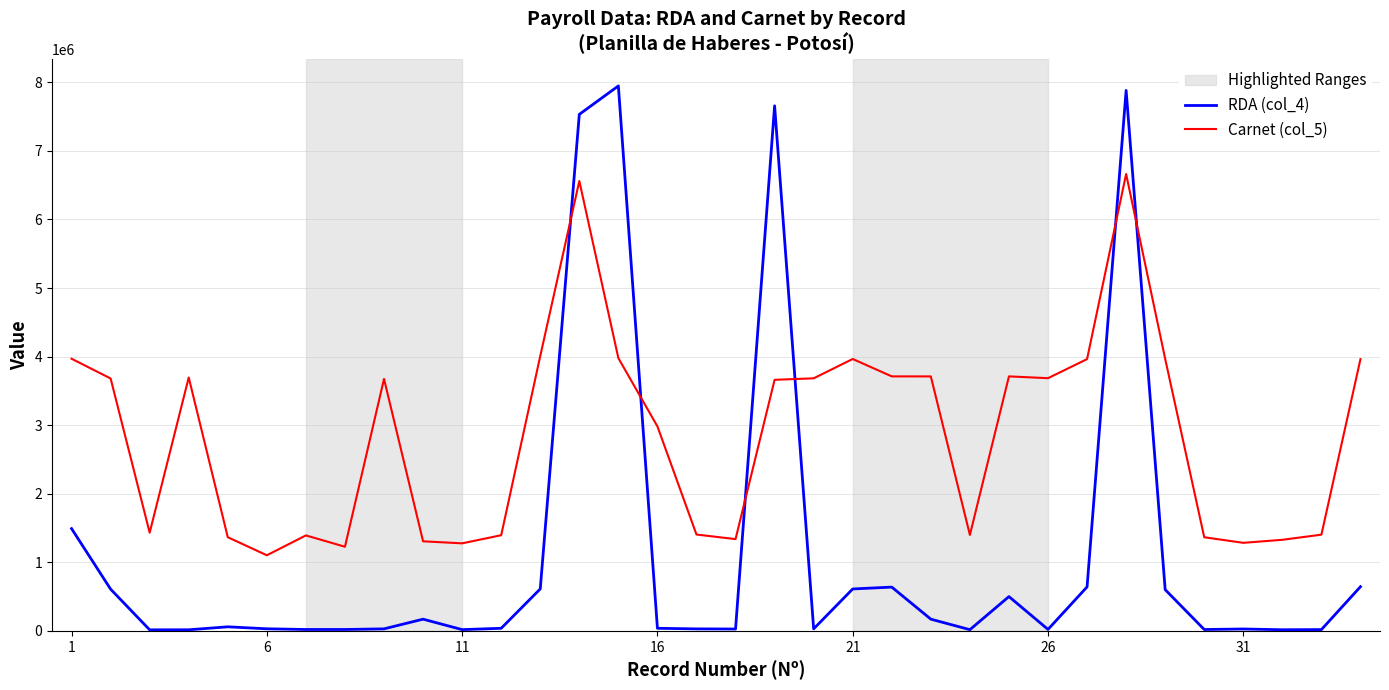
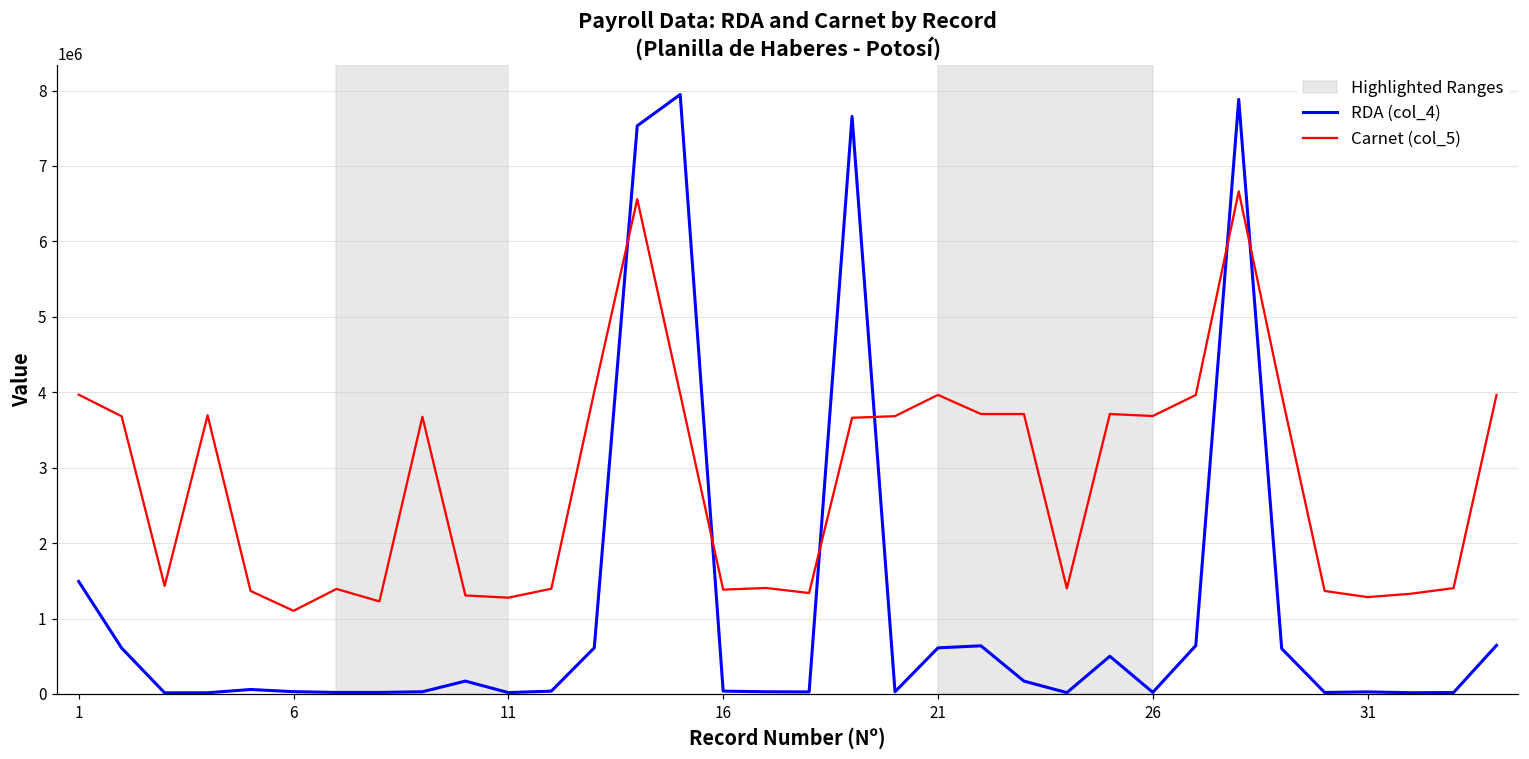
  {
    "RDA (col_4)": {
      "1": 1500000,
      "6": 0,
      "11": 0,
      "16": 0,
      "21": 600000,
      "26": 0,
      "31": 0
    },
    "Carnet (col_5)": {
      "1": 4000000,
      "6": 1100000,
      "11": 1300000,
-     "16": 3000000,
+     "16": 1400000,
      "21": 4000000,
      "26": 3700000,
      "31": 1300000
    }
  }
